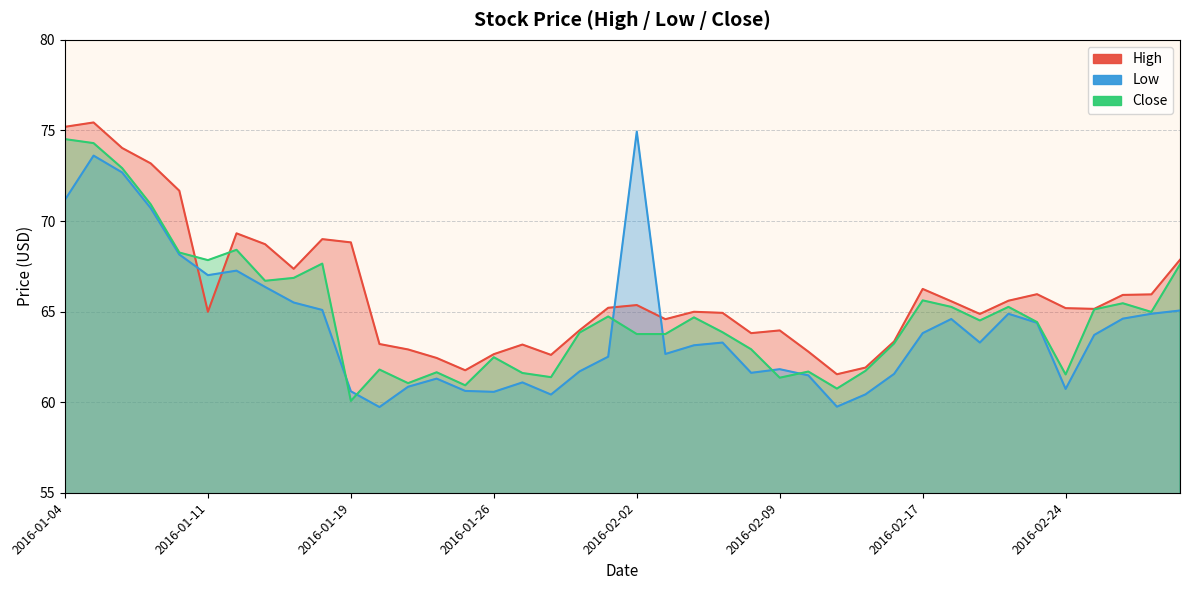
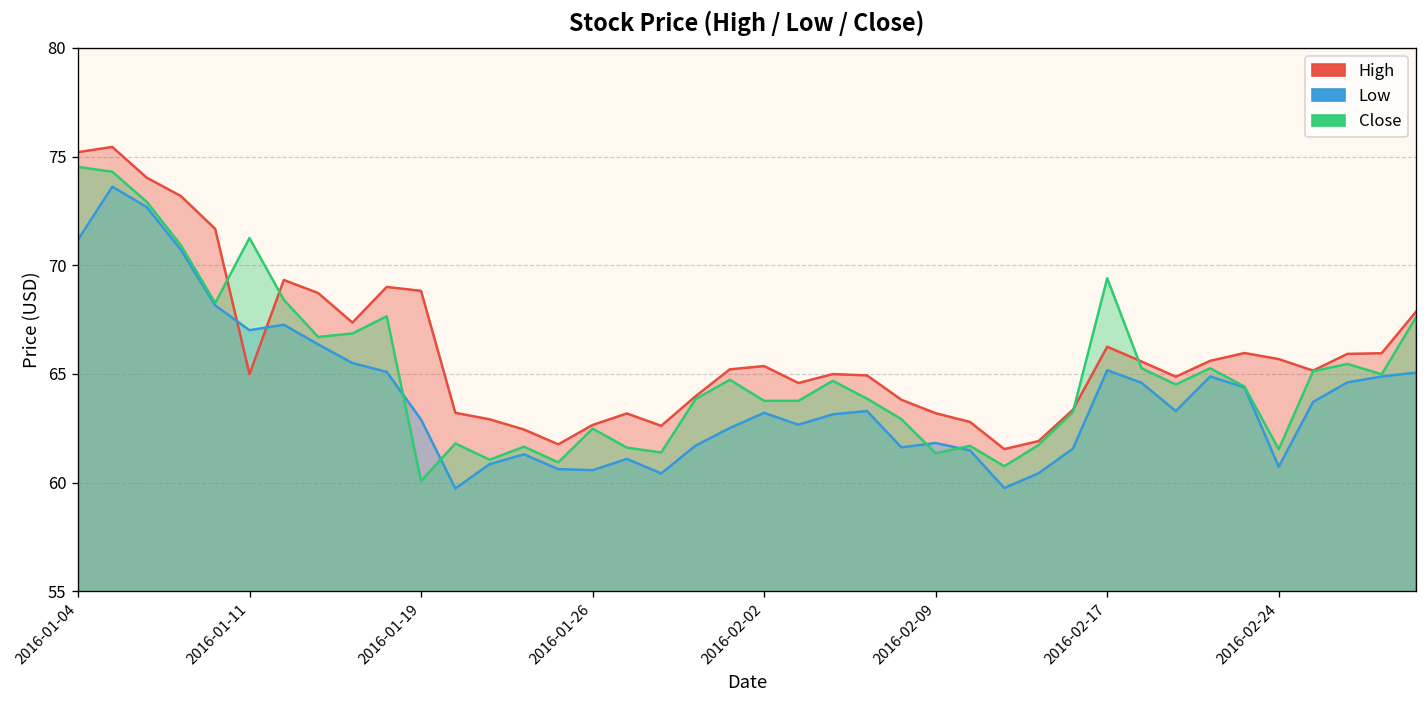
  {
    "High": {
      "2016-01-04": 75.2,
      "2016-01-11": 65.0,
      "2016-01-19": 68.8,
      "2016-01-26": 62.7,
      "2016-02-02": 65.4,
-     "2016-02-09": 64.0,
+     "2016-02-09": 63.2,
      "2016-02-17": 66.3,
-     "2016-02-24": 65.2
+     "2016-02-24": 65.7
    },
    "Low": {
      "2016-01-04": 71.2,
      "2016-01-11": 67.0,
-     "2016-01-19": 60.6,
+     "2016-01-19": 62.9,
      "2016-01-26": 60.6,
-     "2016-02-02": 74.9,
+     "2016-02-02": 63.2,
      "2016-02-09": 61.8,
-     "2016-02-17": 63.8,
+     "2016-02-17": 65.2,
      "2016-02-24": 60.7
    },
    "Close": {
      "2016-01-04": 74.5,
-     "2016-01-11": 67.8,
+     "2016-01-11": 71.3,
      "2016-01-19": 60.1,
      "2016-01-26": 62.5,
      "2016-02-02": 63.8,
      "2016-02-09": 61.4,
-     "2016-02-17": 65.6,
+     "2016-02-17": 69.4,
      "2016-02-24": 61.5
    }
  }
